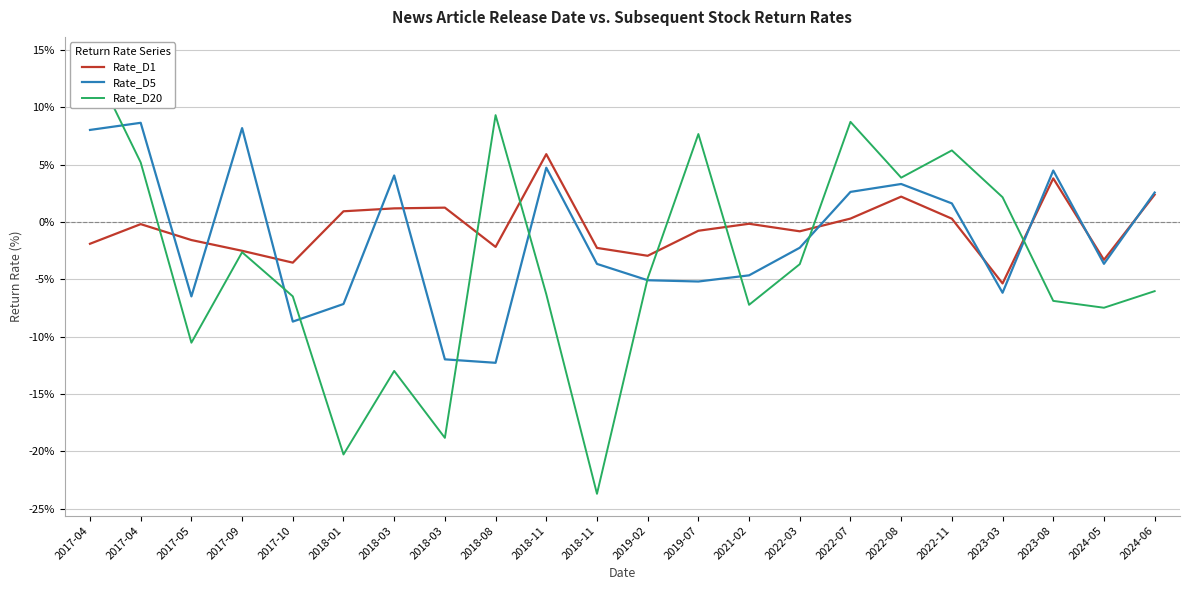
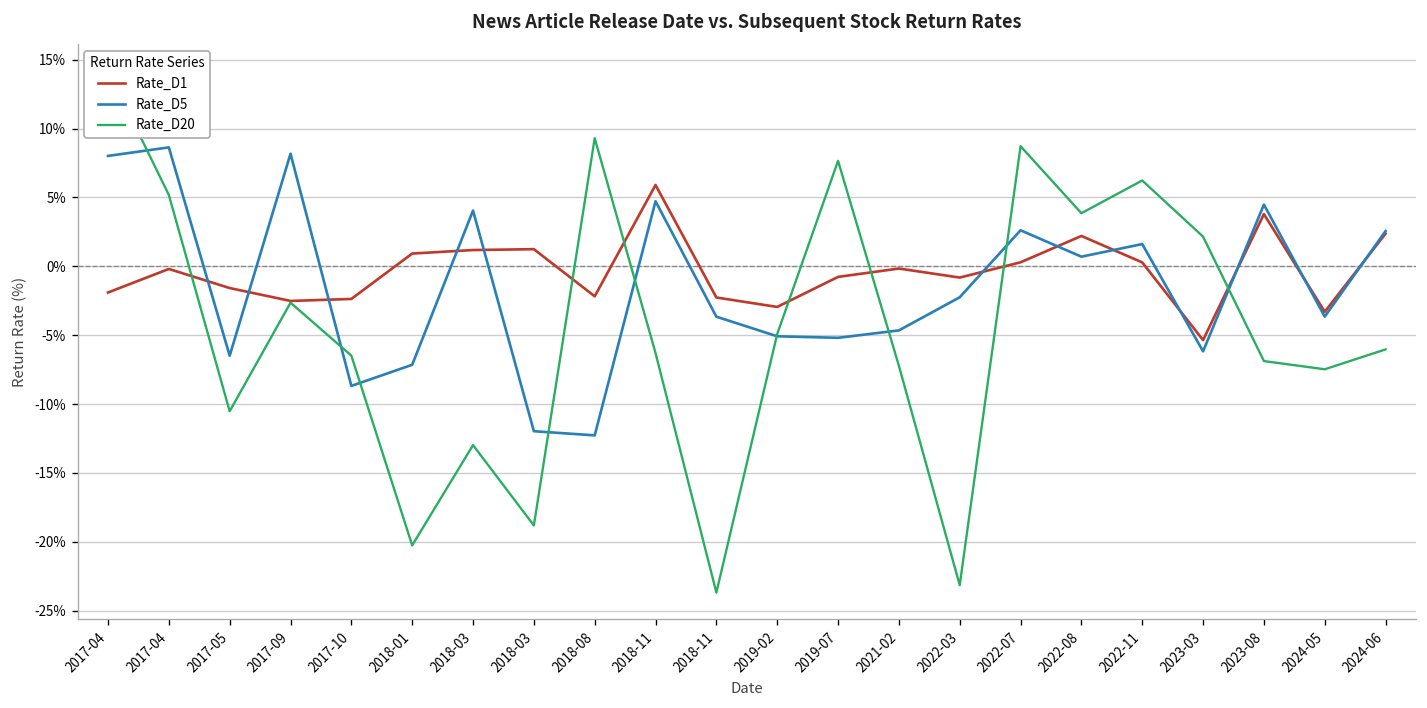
  {
    "Rate_D1": {
      "2017-05": "-1.6%",
-     "2017-10": "-3.5%",
+     "2017-10": "-2.4%",
      "2018-01": "0.9%",
      "2018-08": "-2.2%",
      "2019-02": "-3.0%",
      "2019-07": "-0.8%",
      "2021-02": "-0.2%",
      "2022-03": "-0.8%",
      "2022-07": "0.3%",
      "2022-08": "2.2%",
      "2022-11": "0.3%",
      "2023-03": "-5.4%",
      "2023-08": "3.8%",
      "2024-05": "-3.3%"
    },
    "Rate_D5": {
      "2017-05": "-6.5%",
      "2017-09": "8.2%",
      "2017-10": "-8.7%",
      "2018-01": "-7.2%",
      "2018-08": "-12.3%",
      "2019-07": "-5.2%",
      "2021-02": "-4.7%",
      "2022-03": "-2.2%",
      "2022-07": "2.6%",
-     "2022-08": "3.3%",
+     "2022-08": "0.7%",
      "2022-11": "1.6%",
      "2023-03": "-6.2%",
      "2023-08": "4.5%",
      "2024-05": "-3.7%"
    },
    "Rate_D20": {
      "2017-05": "-10.5%",
      "2017-10": "-6.5%",
      "2018-01": "-20.3%",
      "2018-08": "9.3%",
      "2019-07": "7.7%",
      "2021-02": "-7.2%",
-     "2022-03": "-3.7%",
+     "2022-03": "-23.2%",
      "2022-07": "8.7%",
      "2022-08": "3.9%",
      "2022-11": "6.2%",
      "2023-03": "2.2%",
      "2023-08": "-6.9%",
      "2024-05": "-7.5%",
      "2024-06": "-6.0%"
    }
  }
